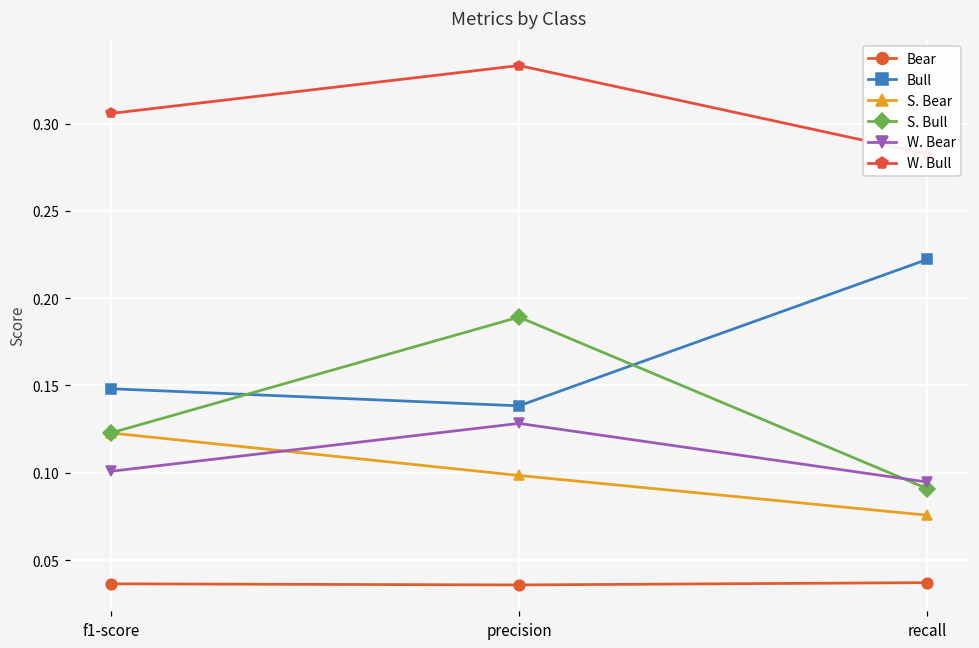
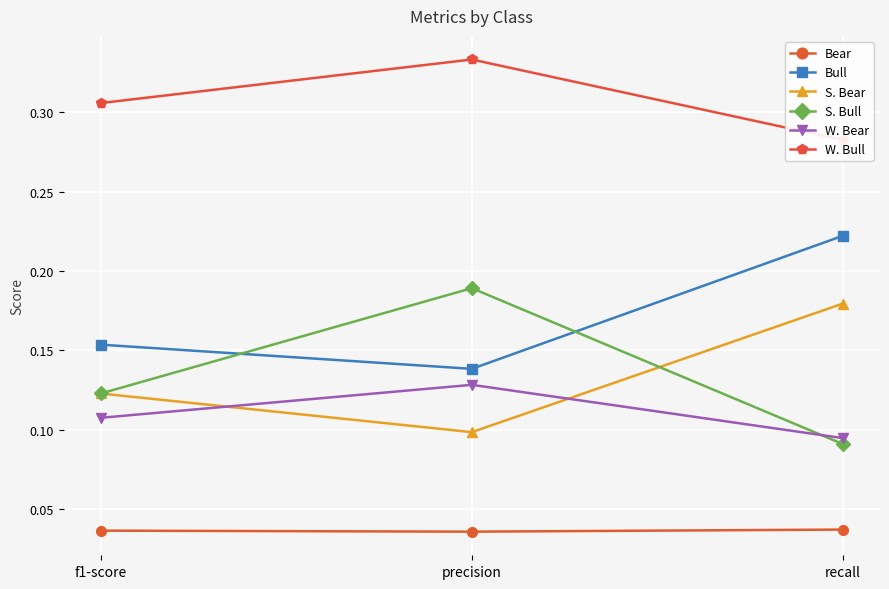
  {
    "Bull": {
-     "f1-score": 0.148,
+     "f1-score": 0.154,
      "precision": 0.138,
      "recall": 0.222
    },
    "S. Bear": {
      "precision": 0.098,
-     "recall": 0.076
+     "recall": 0.179
    },
    "S. Bull": {
      "precision": 0.189,
      "recall": 0.091
    },
    "W. Bear": {
-     "f1-score": 0.101,
+     "f1-score": 0.107,
      "precision": 0.128,
      "recall": 0.095
    }
  }
